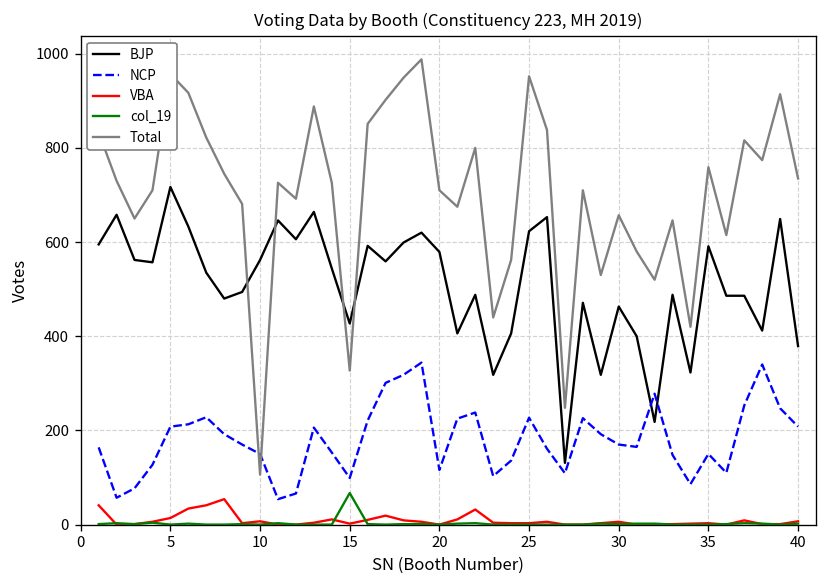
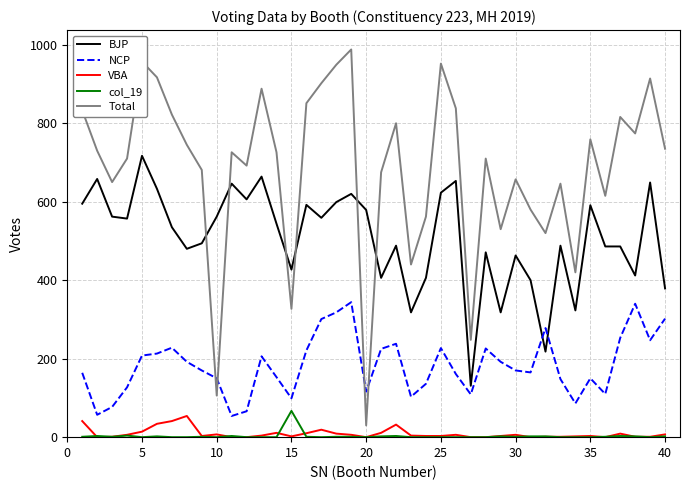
  {
    "BJP": {
      "5": 720,
      "10": 560,
      "15": 430,
      "20": 580,
      "25": 620,
      "30": 460,
      "35": 590,
      "40": 380
    },
    "NCP": {
      "5": 210,
      "10": 150,
      "15": 100,
      "20": 120,
      "25": 230,
      "30": 170,
      "35": 150,
-     "40": 210
+     "40": 300
    },
    "VBA": {
      "5": 10,
      "10": 10,
      "15": 0
    },
    "col_19": {
      "5": 0,
      "10": 0,
      "15": 70
    },
    "Total": {
      "10": 110,
      "15": 330,
-     "20": 710,
+     "20": 30,
      "25": 950,
      "30": 660,
      "35": 760,
      "40": 740
    }
  }
